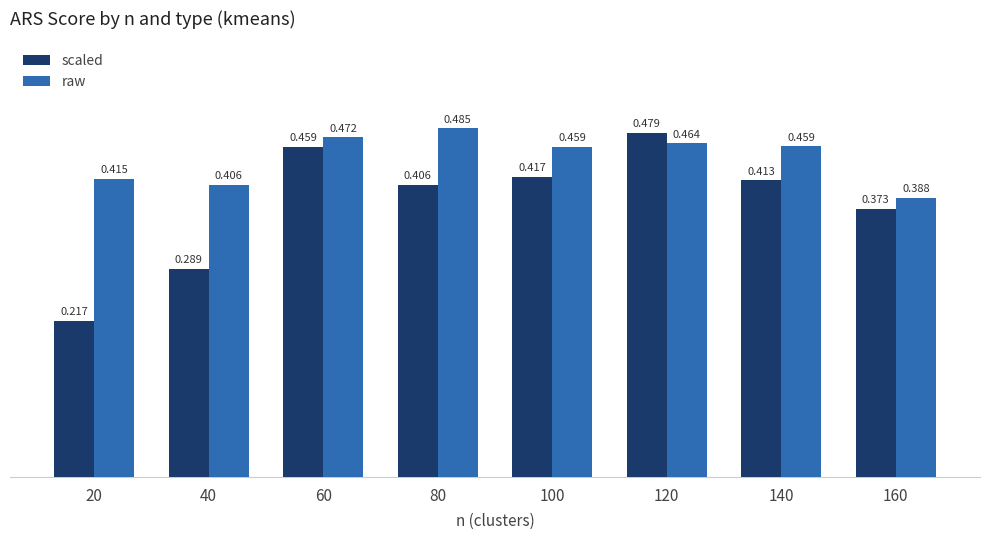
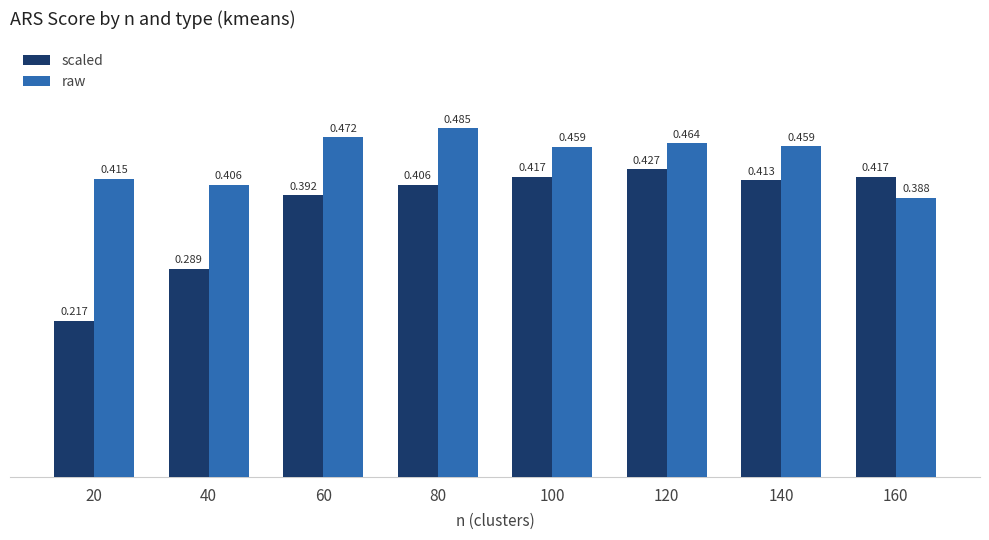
  {
    "scaled": {
      "20": 0.217,
      "40": 0.289,
-     "60": 0.459,
+     "60": 0.392,
      "80": 0.406,
      "100": 0.417,
-     "120": 0.479,
+     "120": 0.427,
      "140": 0.413,
-     "160": 0.373
+     "160": 0.417
    },
    "raw": {
      "20": 0.415,
      "40": 0.406,
      "60": 0.472,
      "80": 0.485,
      "100": 0.459,
      "120": 0.464,
      "140": 0.459,
      "160": 0.388
    }
  }
